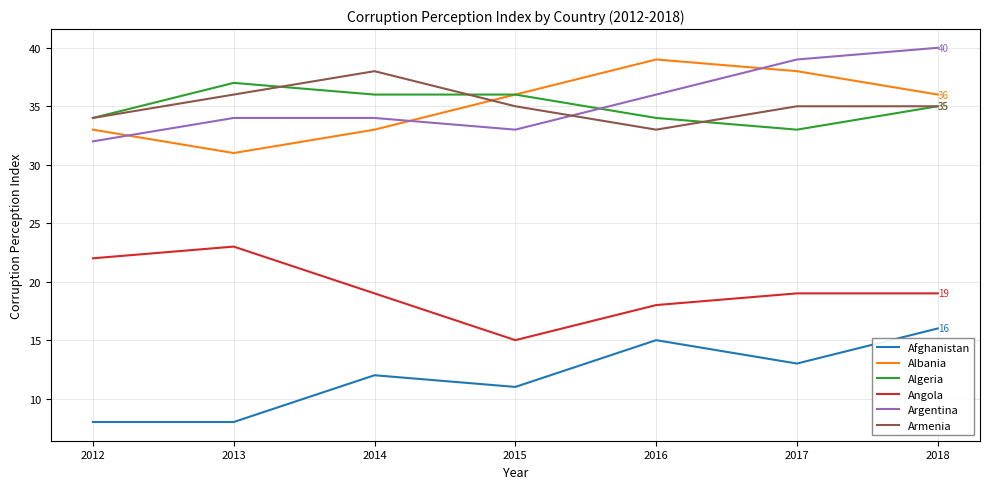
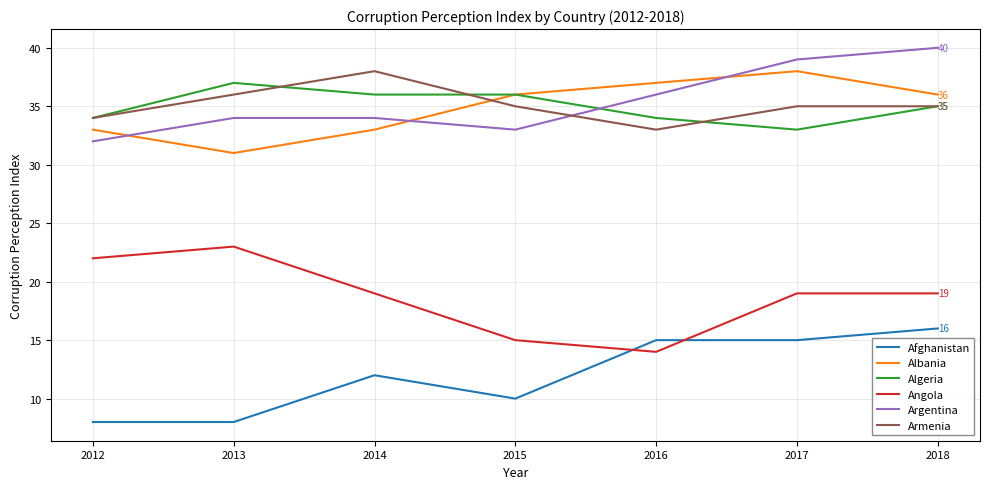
  {
    "Afghanistan": {
      "2012": 8,
      "2013": 8,
      "2014": 12,
-     "2015": 11,
+     "2015": 10,
      "2016": 15,
-     "2017": 13
+     "2017": 15
    },
    "Albania": {
      "2012": 33,
      "2013": 31,
      "2014": 33,
-     "2016": 39,
+     "2016": 37,
      "2017": 38
    },
    "Algeria": {
      "2013": 37,
      "2014": 36,
      "2016": 34,
      "2017": 33
    },
    "Angola": {
      "2012": 22,
      "2013": 23,
      "2014": 19,
      "2015": 15,
-     "2016": 18,
+     "2016": 14,
      "2017": 19
    },
    "Argentina": {
      "2018": 40
    },
    "Armenia": {
      "2013": 36,
      "2014": 38,
      "2015": 35,
      "2016": 33,
      "2017": 35
    }
  }
